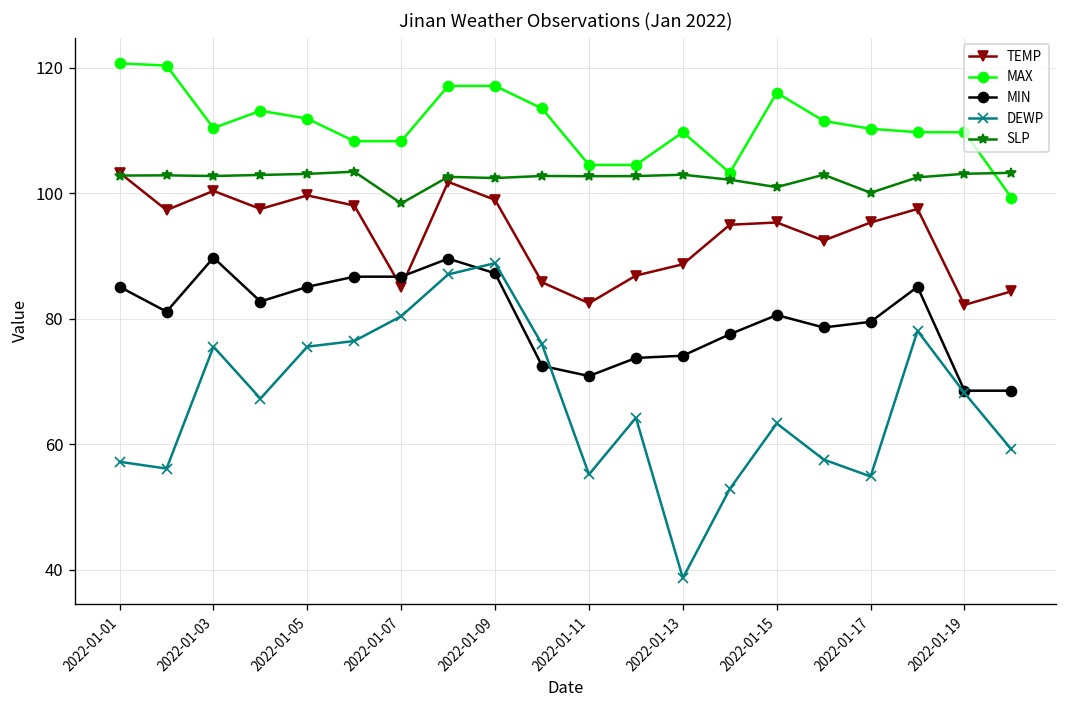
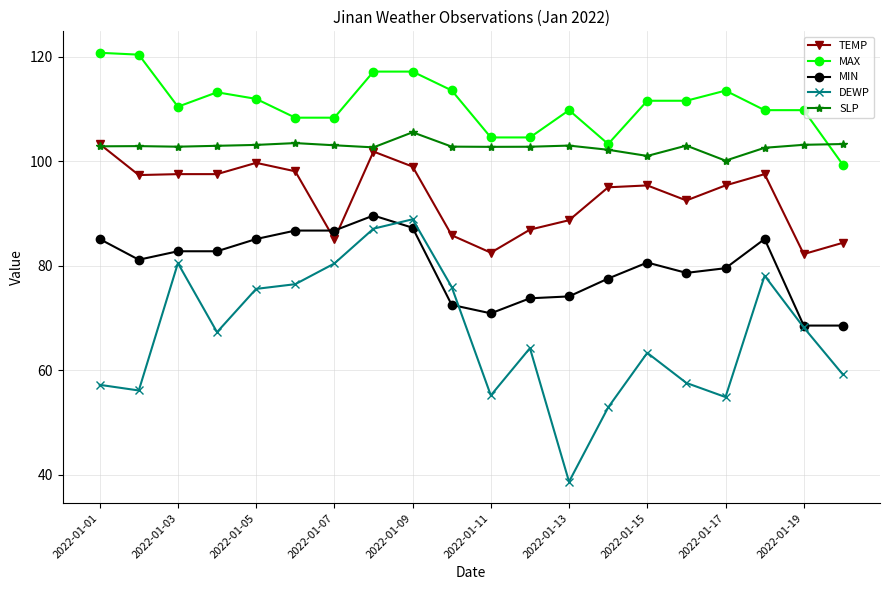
  {
    "TEMP": {
-     "2022-01-03": 100,
+     "2022-01-03": 98,
      "2022-01-05": 100,
      "2022-01-07": 85,
      "2022-01-09": 99,
      "2022-01-11": 82,
      "2022-01-13": 89,
      "2022-01-15": 95,
      "2022-01-17": 95,
      "2022-01-19": 82
    },
    "MAX": {
      "2022-01-01": 121,
      "2022-01-03": 110,
      "2022-01-05": 112,
      "2022-01-07": 108,
      "2022-01-09": 117,
      "2022-01-11": 105,
      "2022-01-13": 110,
-     "2022-01-15": 116,
-     "2022-01-17": 110
+     "2022-01-15": 112,
+     "2022-01-17": 114
    },
    "MIN": {
      "2022-01-01": 85,
-     "2022-01-03": 90,
+     "2022-01-03": 83,
      "2022-01-05": 85,
      "2022-01-07": 87,
      "2022-01-09": 87,
      "2022-01-11": 71,
      "2022-01-13": 74,
      "2022-01-15": 81,
      "2022-01-17": 80
    },
    "DEWP": {
      "2022-01-01": 57,
-     "2022-01-03": 76,
+     "2022-01-03": 80,
      "2022-01-05": 76,
      "2022-01-07": 80,
      "2022-01-09": 89,
      "2022-01-11": 55,
      "2022-01-13": 39,
      "2022-01-15": 63,
      "2022-01-17": 55
    },
    "SLP": {
      "2022-01-03": 103,
      "2022-01-05": 103,
-     "2022-01-07": 98,
-     "2022-01-09": 102,
+     "2022-01-07": 103,
+     "2022-01-09": 106,
      "2022-01-11": 103,
      "2022-01-13": 103,
      "2022-01-15": 101,
      "2022-01-17": 100,
      "2022-01-19": 103
    }
  }
